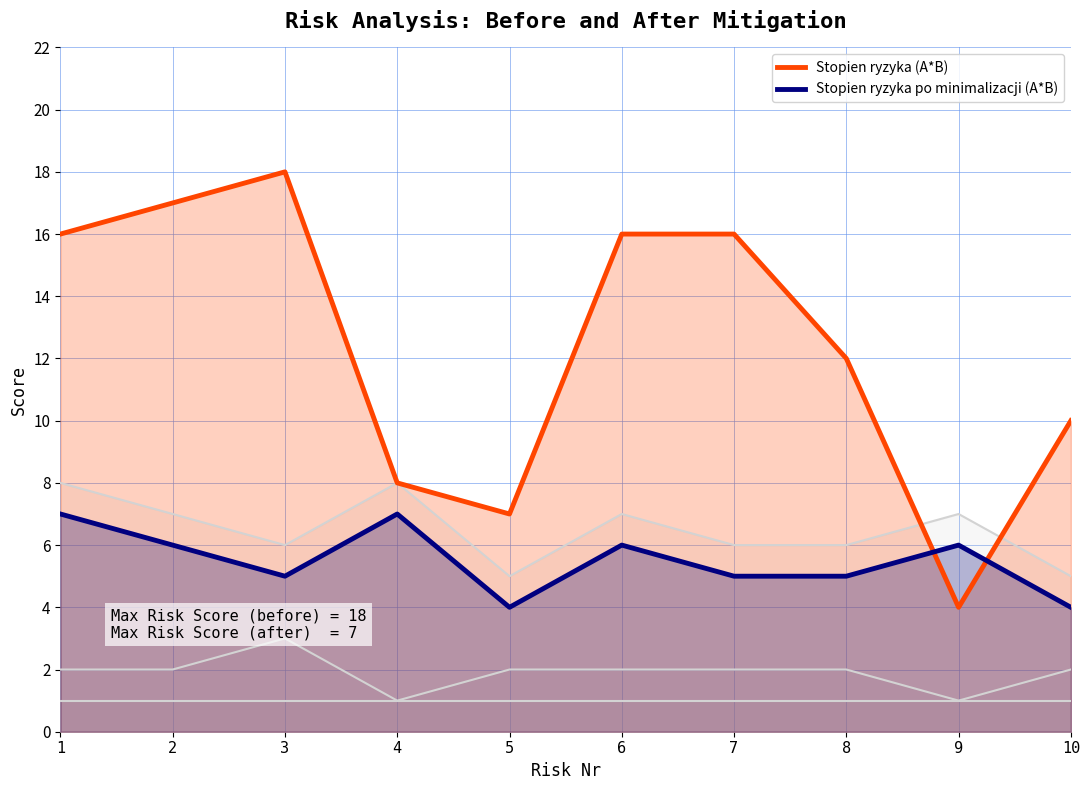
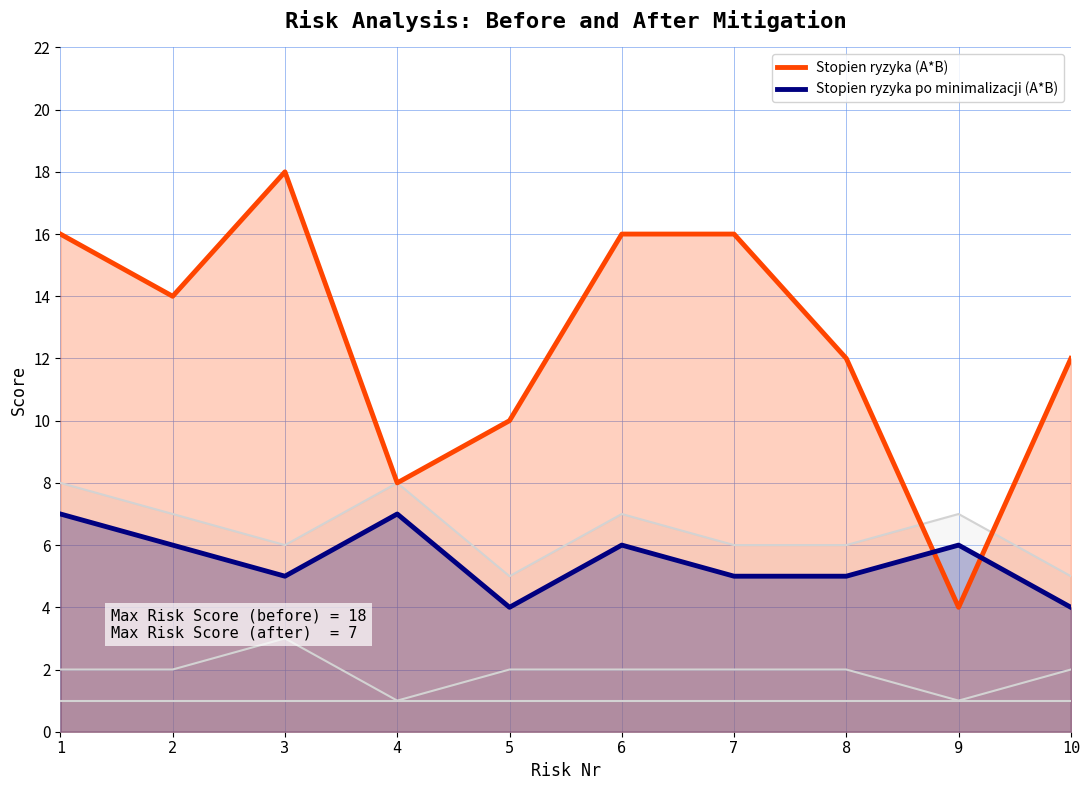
  {
    "Stopien ryzyka (A*B)": {
      "1": 16,
-     "2": 17,
+     "2": 14,
      "3": 18,
-     "5": 7,
+     "5": 10,
      "6": 16,
      "7": 16,
      "8": 12,
      "9": 4,
-     "10": 10
+     "10": 12
    }
  }
